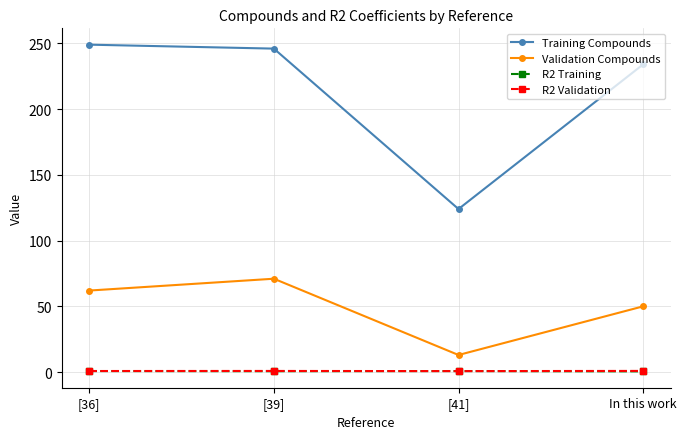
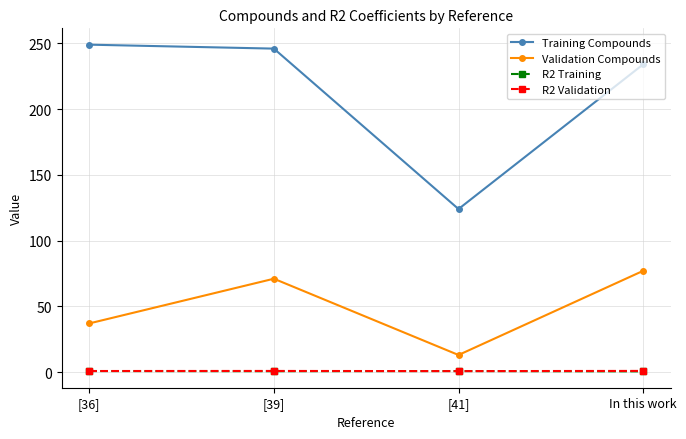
  {
    "Training Compounds": {
      "[36]": 249,
      "[39]": 246,
      "[41]": 124
    },
    "Validation Compounds": {
-     "[36]": 62,
+     "[36]": 37,
      "[39]": 71,
      "[41]": 13,
-     "In this work": 50
+     "In this work": 77
    },
    "R2 Validation": {
      "[36]": 1,
      "[39]": 1,
      "[41]": 1,
      "In this work": 1
    }
  }
